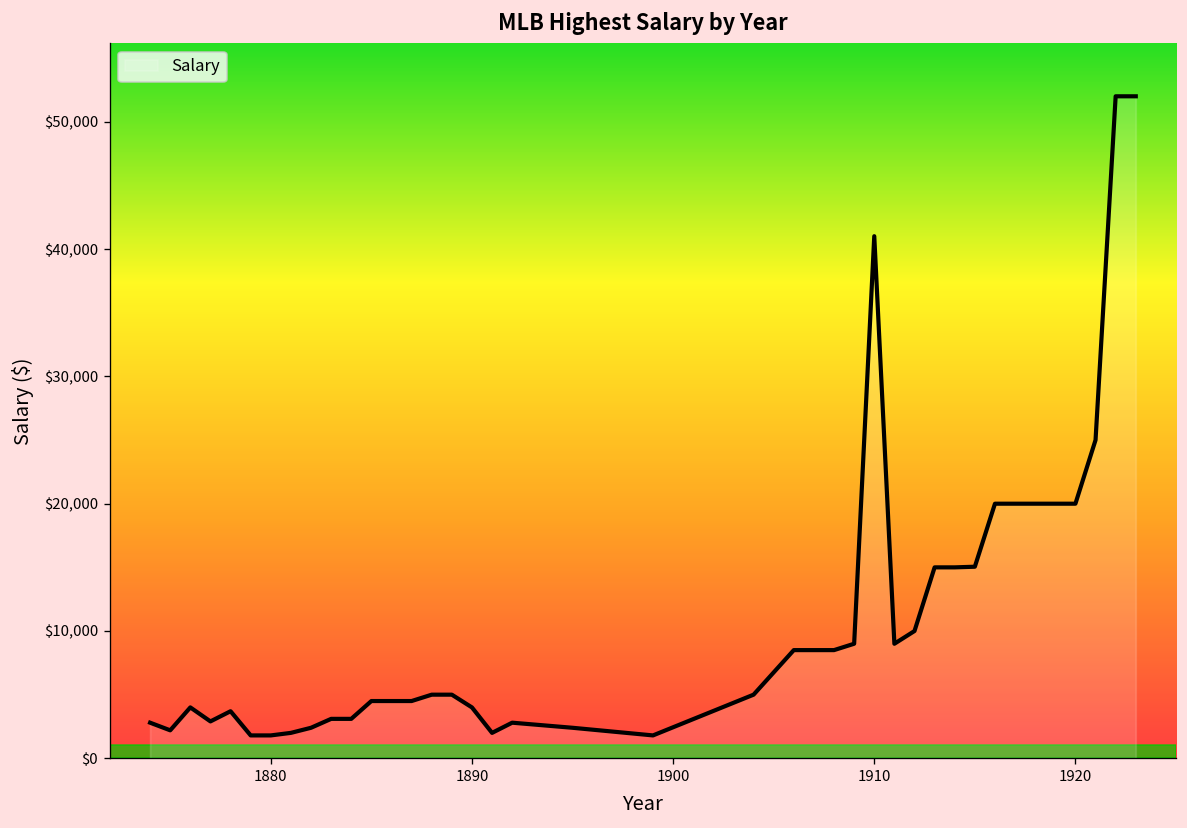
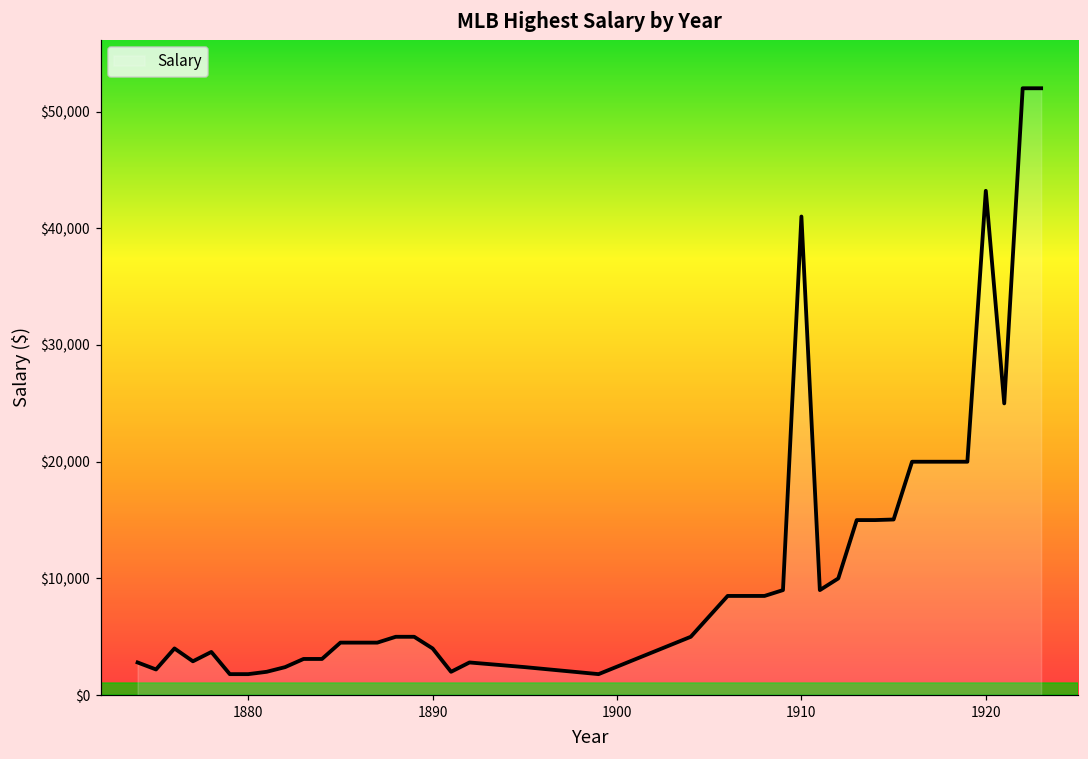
  {
    "1880": "$1,800",
    "1890": "$4,000",
    "1910": "$41,000",
-   "1920": "$20,000"
+   "1920": "$43,200"
  }
